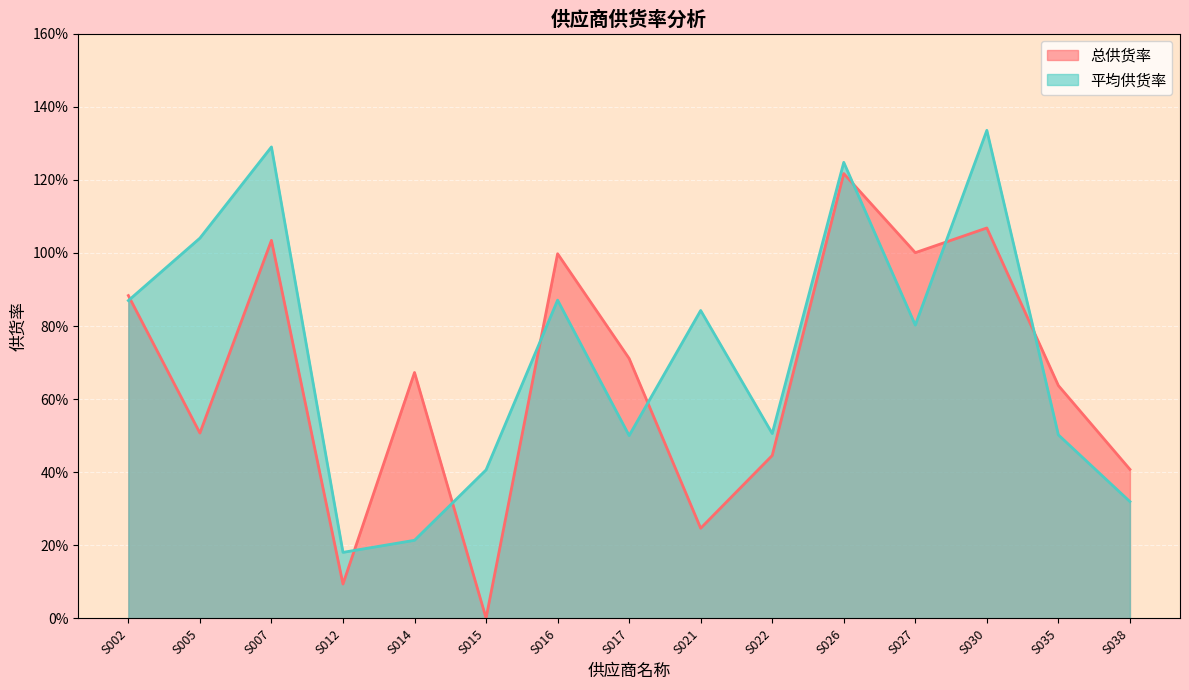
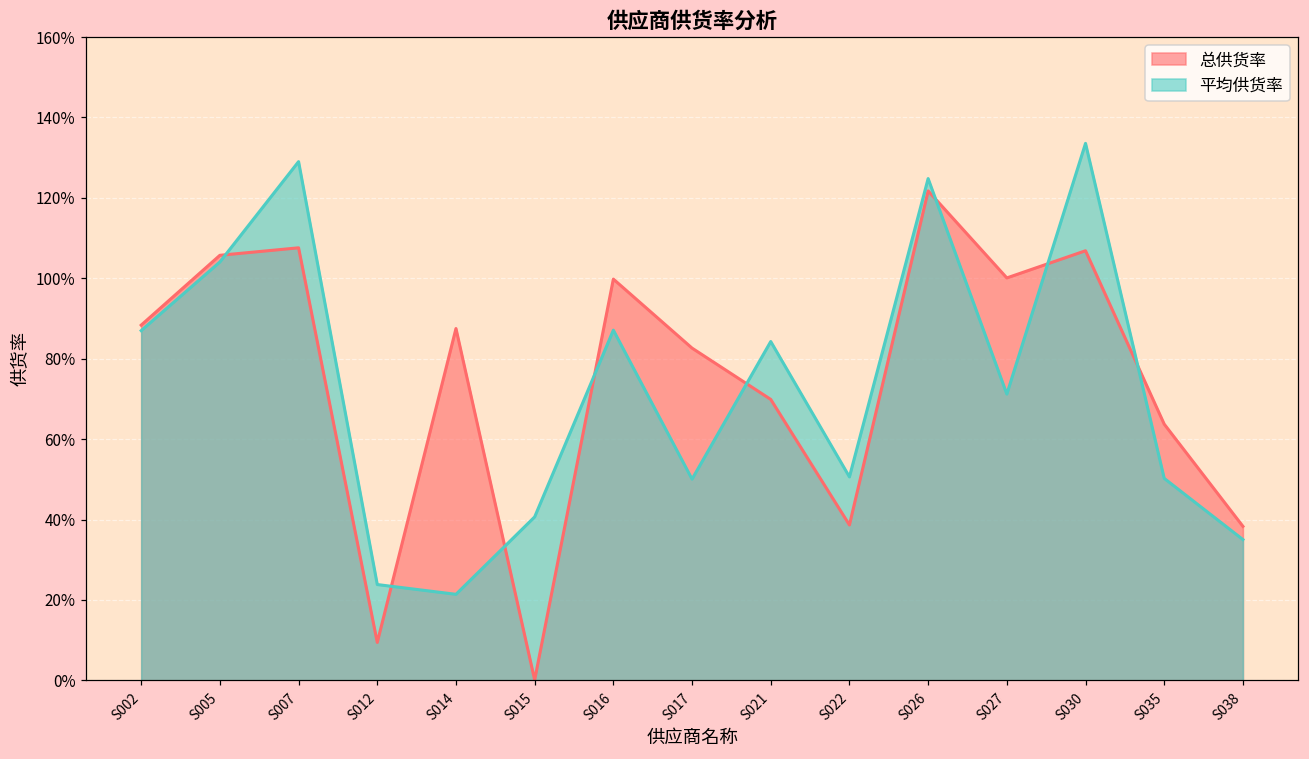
  {
    "总供货率": {
      "S002": "88%",
-     "S005": "51%",
-     "S007": "103%",
+     "S005": "106%",
+     "S007": "108%",
      "S012": "9%",
-     "S014": "67%",
+     "S014": "88%",
      "S015": "0%",
      "S016": "100%",
-     "S017": "71%",
-     "S021": "25%",
-     "S022": "45%",
+     "S017": "83%",
+     "S021": "70%",
+     "S022": "39%",
      "S026": "122%",
      "S027": "100%",
      "S030": "107%",
      "S035": "64%",
-     "S038": "41%"
+     "S038": "38%"
    },
    "平均供货率": {
      "S002": "87%",
      "S005": "104%",
      "S007": "129%",
-     "S012": "18%",
+     "S012": "24%",
      "S014": "21%",
      "S015": "41%",
      "S016": "87%",
      "S017": "50%",
      "S021": "84%",
      "S022": "51%",
      "S026": "125%",
-     "S027": "80%",
+     "S027": "71%",
      "S030": "134%",
      "S035": "50%",
-     "S038": "32%"
+     "S038": "35%"
    }
  }
